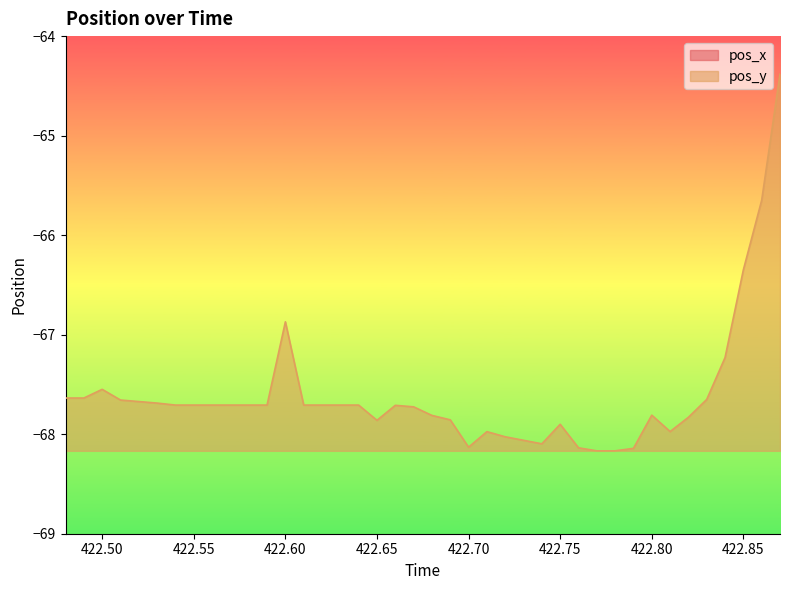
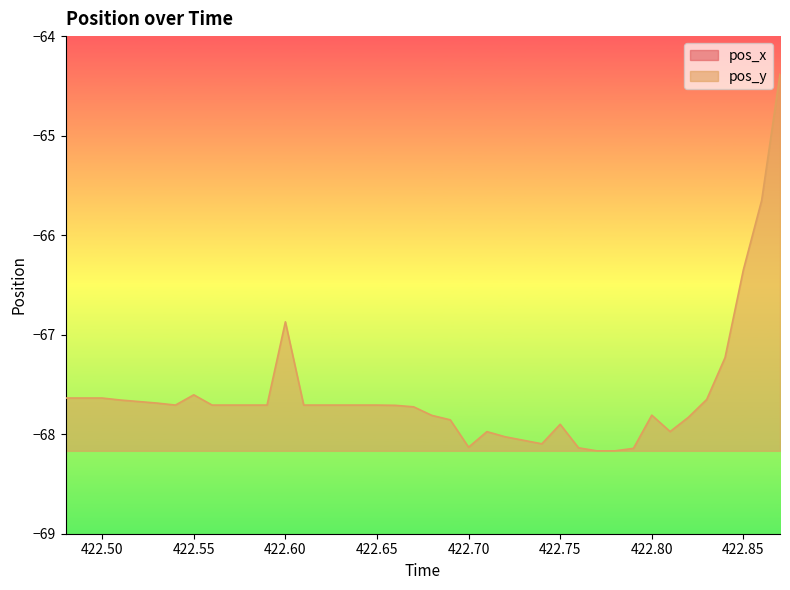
  {
    "pos_y": {
-     "422.50": -67.5,
-     "422.55": -67.7,
+     "422.50": -67.6,
+     "422.55": -67.6,
      "422.60": -66.9,
-     "422.65": -67.9,
+     "422.65": -67.7,
      "422.70": -68.1,
      "422.75": -67.9,
      "422.80": -67.8,
      "422.85": -66.3
    }
  }
